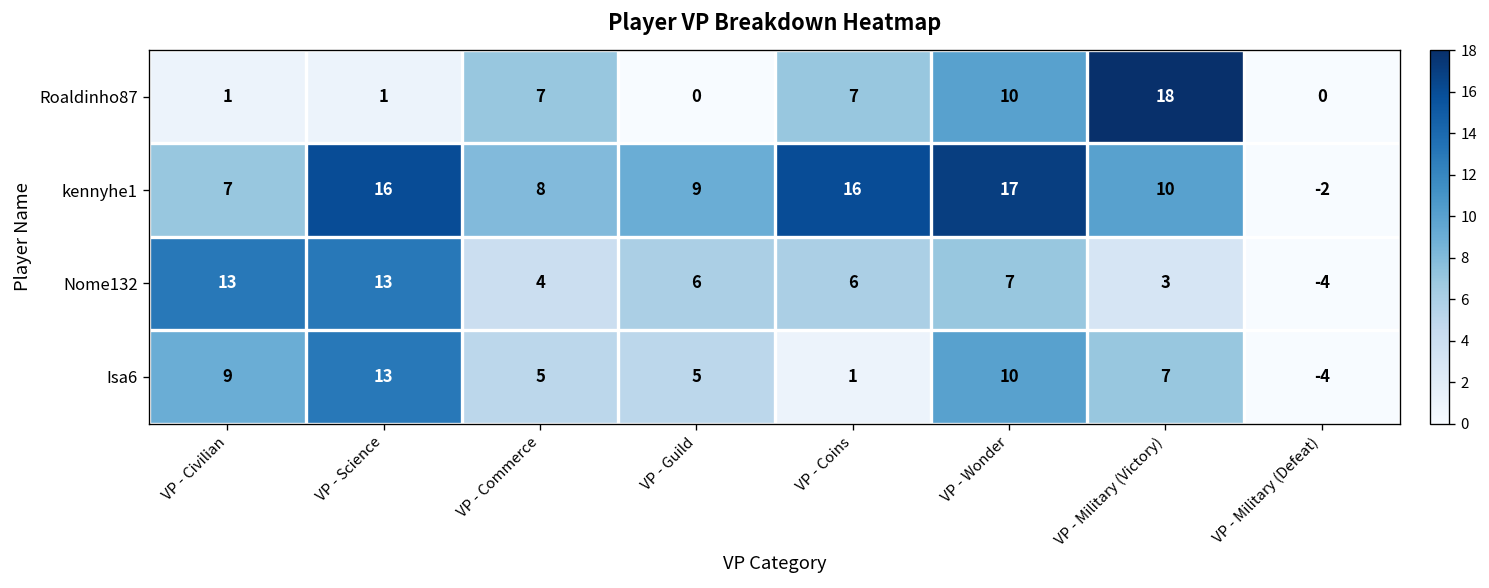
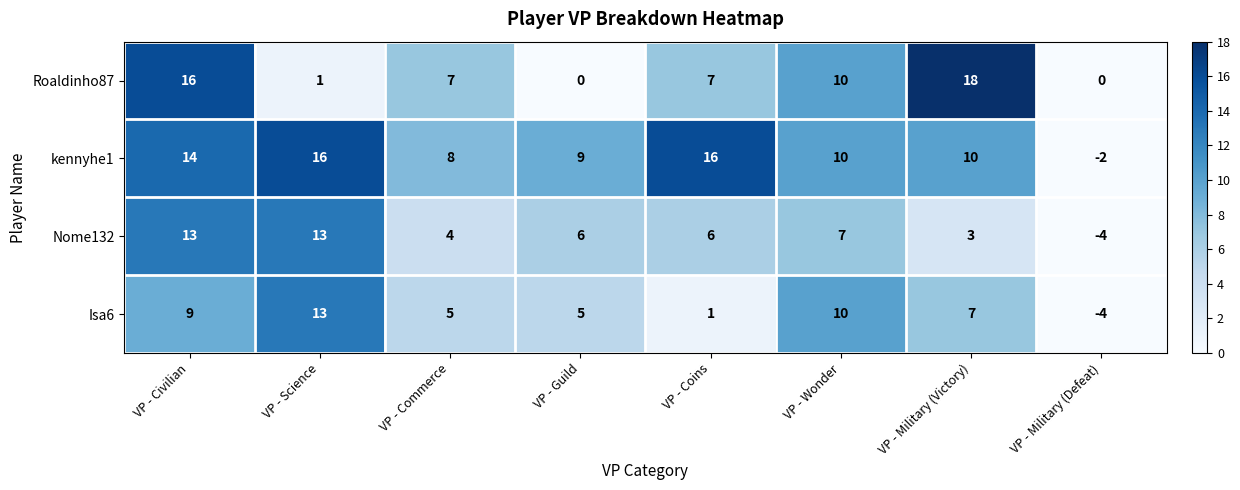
  {
    "Roaldinho87": {
-     "VP - Civilian": 1,
+     "VP - Civilian": 16,
      "VP - Science": 1,
      "VP - Commerce": 7,
      "VP - Guild": 0,
      "VP - Coins": 7,
      "VP - Wonder": 10,
      "VP - Military (Victory)": 18,
      "VP - Military (Defeat)": 0
    },
    "kennyhe1": {
-     "VP - Civilian": 7,
+     "VP - Civilian": 14,
      "VP - Science": 16,
      "VP - Commerce": 8,
      "VP - Guild": 9,
      "VP - Coins": 16,
-     "VP - Wonder": 17,
+     "VP - Wonder": 10,
      "VP - Military (Victory)": 10,
      "VP - Military (Defeat)": -2
    },
    "Nome132": {
      "VP - Civilian": 13,
      "VP - Science": 13,
      "VP - Commerce": 4,
      "VP - Guild": 6,
      "VP - Coins": 6,
      "VP - Wonder": 7,
      "VP - Military (Victory)": 3,
      "VP - Military (Defeat)": -4
    },
    "Isa6": {
      "VP - Civilian": 9,
      "VP - Science": 13,
      "VP - Commerce": 5,
      "VP - Guild": 5,
      "VP - Coins": 1,
      "VP - Wonder": 10,
      "VP - Military (Victory)": 7,
      "VP - Military (Defeat)": -4
    }
  }
